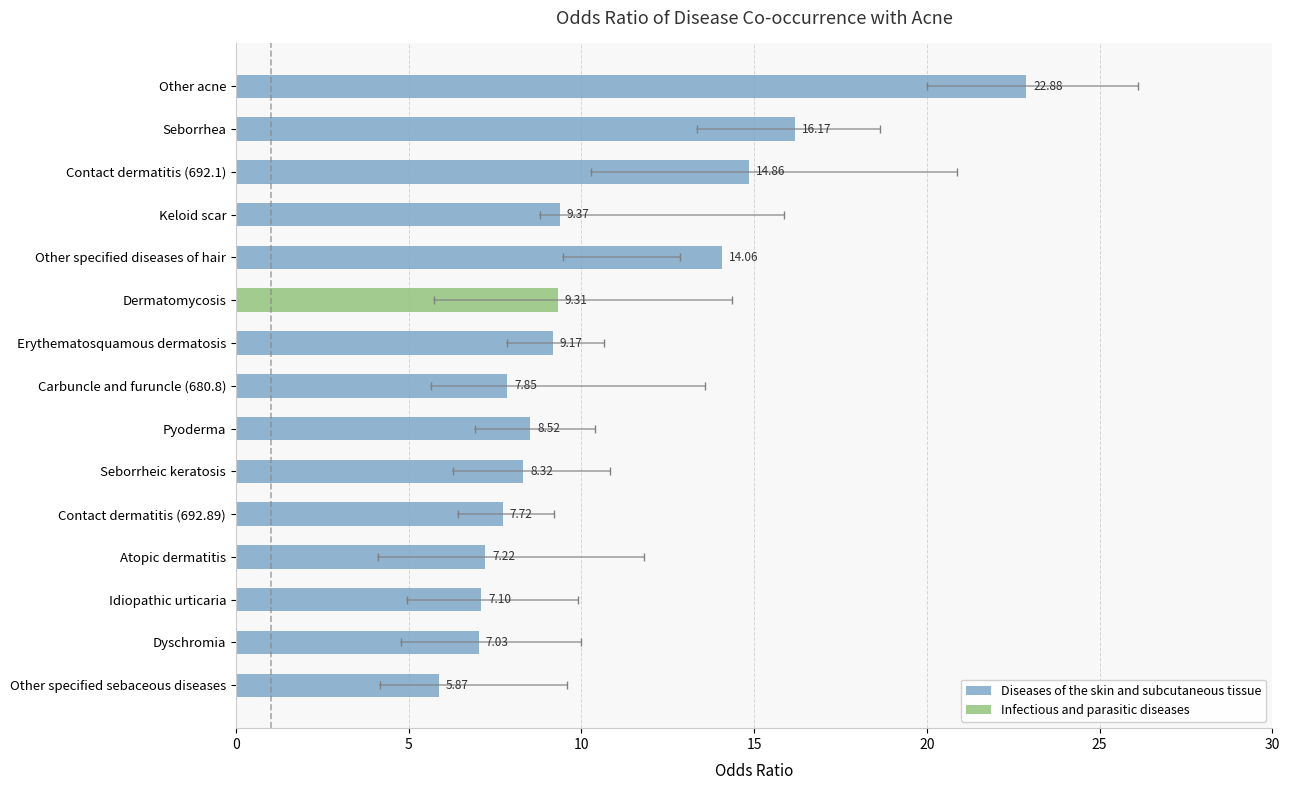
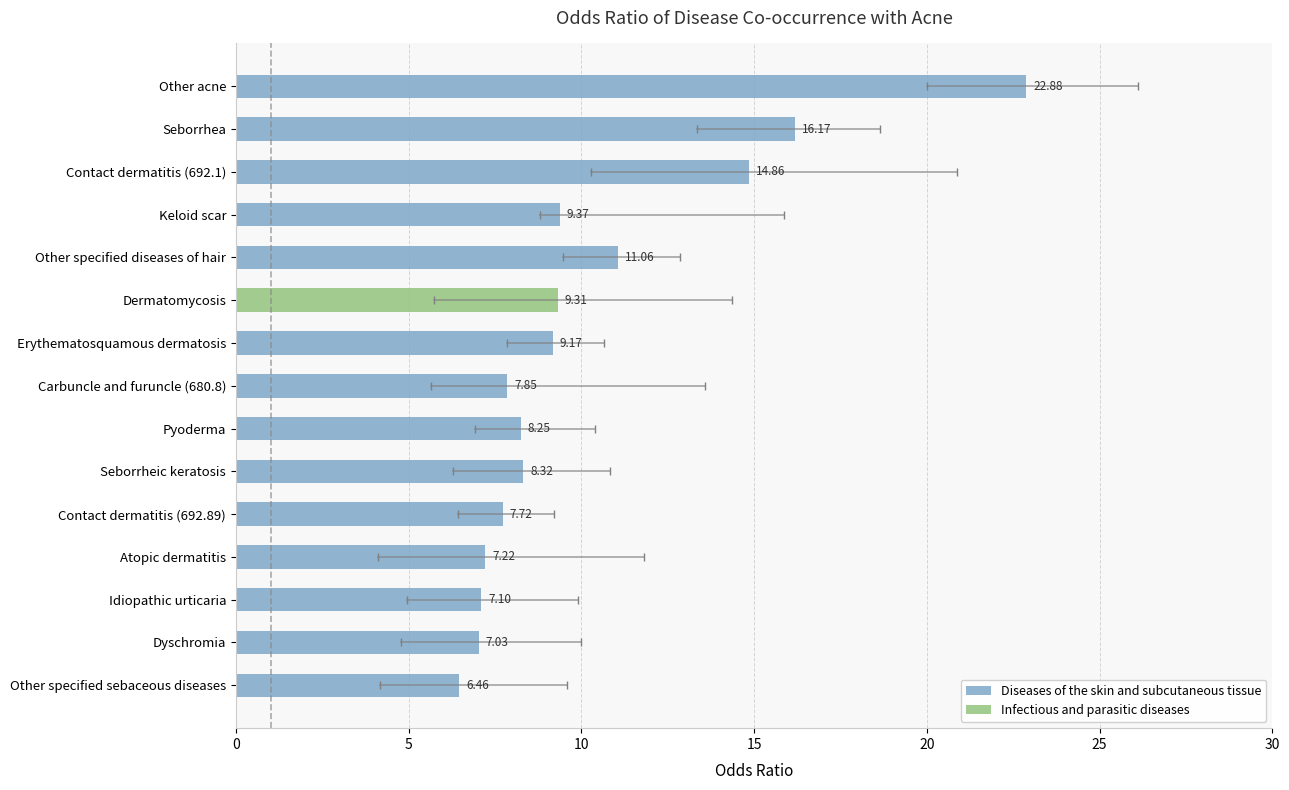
  {
    "Diseases of the skin and subcutaneous tissue": {
      "Other acne": 22.88,
      "Seborrhea": 16.17,
      "Contact dermatitis (692.1)": 14.86,
      "Keloid scar": 9.37,
-     "Other specified diseases of hair": 14.06,
+     "Other specified diseases of hair": 11.06,
      "Erythematosquamous dermatosis": 9.17,
      "Carbuncle and furuncle (680.8)": 7.85,
-     "Pyoderma": 8.52,
+     "Pyoderma": 8.25,
      "Seborrheic keratosis": 8.32,
      "Contact dermatitis (692.89)": 7.72,
      "Atopic dermatitis": 7.22,
      "Idiopathic urticaria": 7.10,
      "Dyschromia": 7.03,
-     "Other specified sebaceous diseases": 5.87
+     "Other specified sebaceous diseases": 6.46
    },
    "Infectious and parasitic diseases": {
      "Dermatomycosis": 9.31
    }
  }
